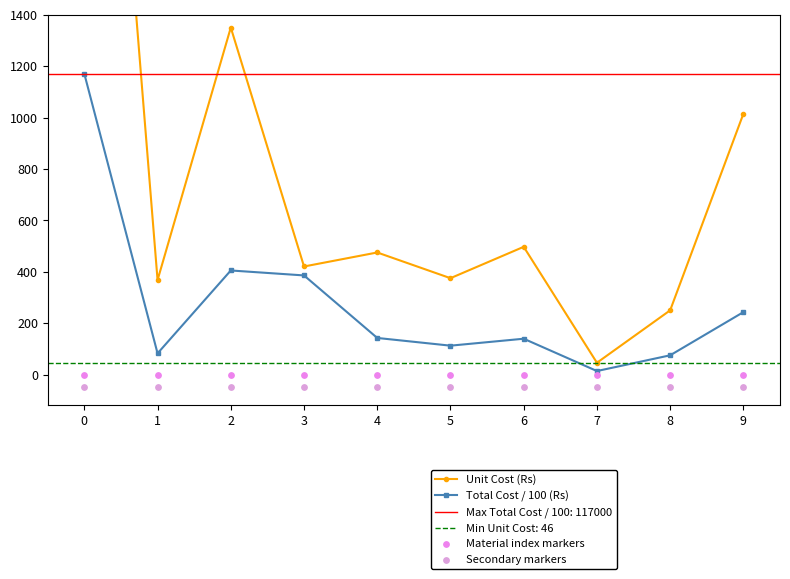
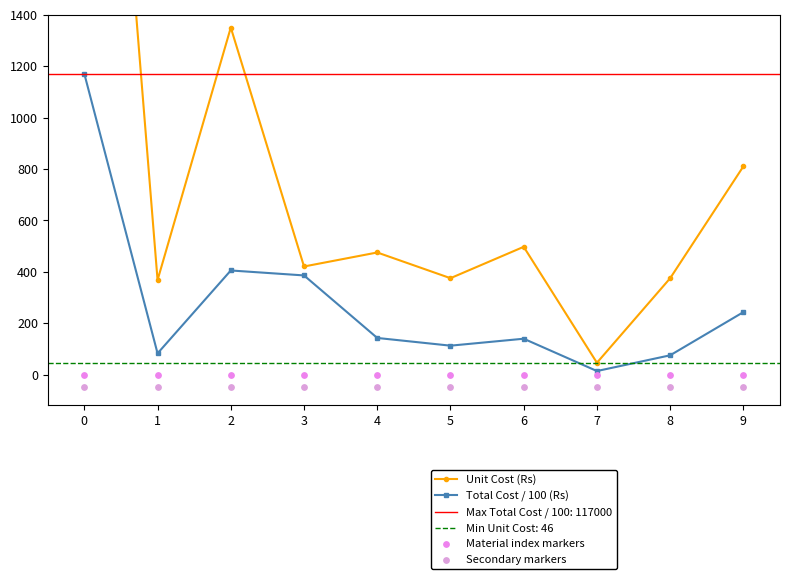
  {
    "Unit Cost (Rs)": {
      "1": 370,
      "2": 1350,
      "3": 420,
      "4": 480,
      "5": 380,
      "6": 500,
      "7": 50,
-     "8": 250,
-     "9": 1010
+     "8": 370,
+     "9": 810
    },
    "Total Cost / 100 (Rs)": {
      "0": 1170,
      "1": 80,
      "2": 410,
      "3": 390,
      "4": 140,
      "5": 110,
      "6": 140,
      "7": 10,
      "8": 80,
      "9": 240
    }
  }
